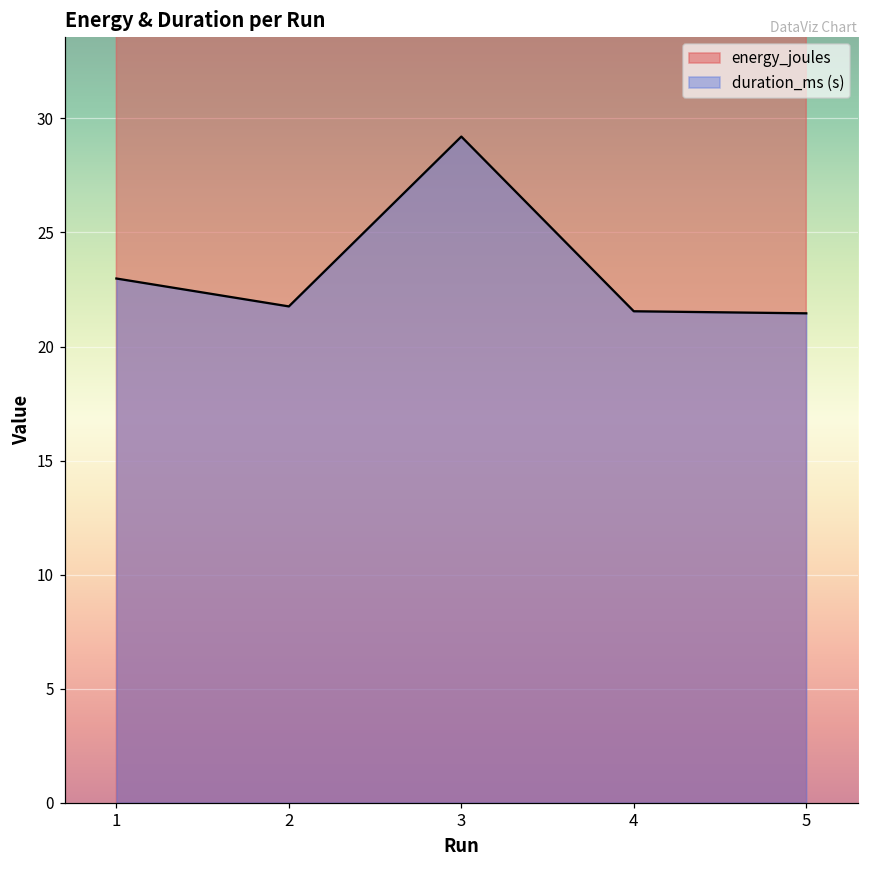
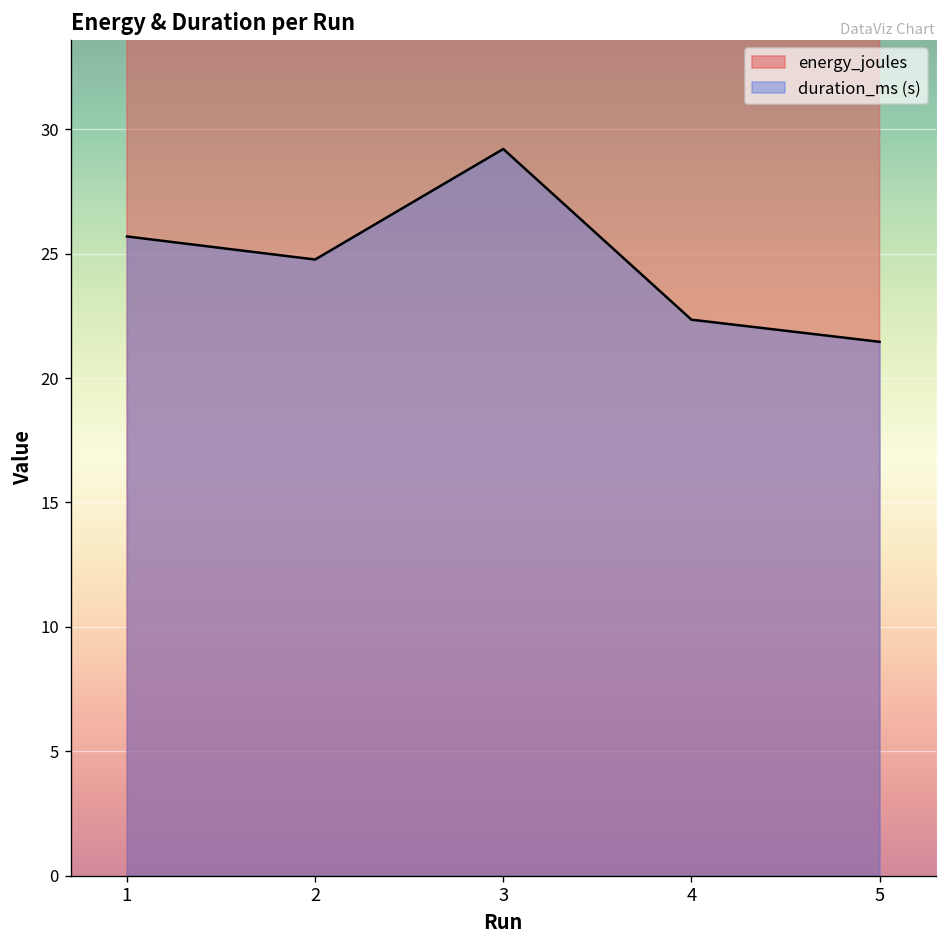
  {
    "duration_ms (s)": {
-     "1": 23.0,
-     "2": 21.8,
+     "1": 25.7,
+     "2": 24.8,
      "3": 29.2,
-     "4": 21.5,
+     "4": 22.3,
      "5": 21.5
    }
  }
